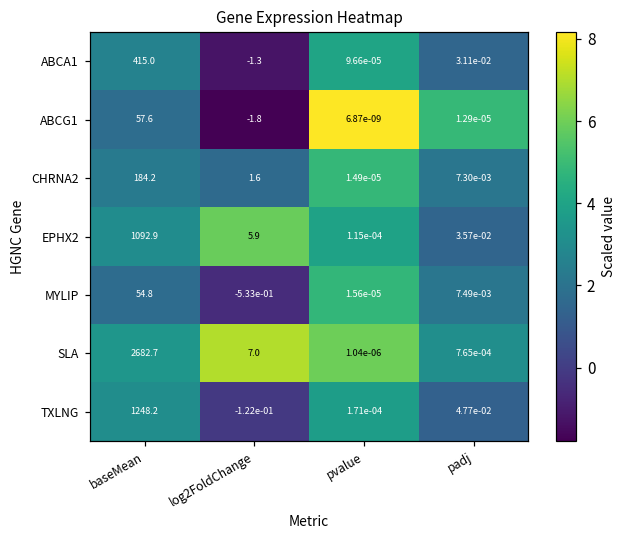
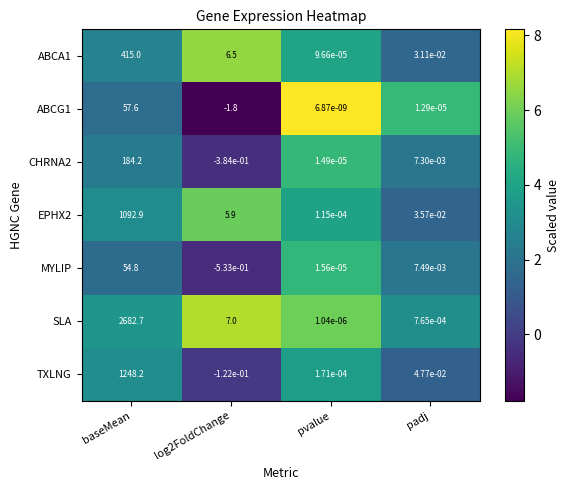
  {
    "ABCA1": {
      "baseMean": "415.0",
-     "log2FoldChange": "-1.3",
+     "log2FoldChange": "6.5",
      "pvalue": "9.66e-05",
      "padj": "3.11e-02"
    },
    "ABCG1": {
      "baseMean": "57.6",
      "log2FoldChange": "-1.8",
      "pvalue": "6.87e-09",
      "padj": "1.29e-05"
    },
    "CHRNA2": {
      "baseMean": "184.2",
-     "log2FoldChange": "1.6",
+     "log2FoldChange": "-3.84e-01",
      "pvalue": "1.49e-05",
      "padj": "7.30e-03"
    },
    "EPHX2": {
      "baseMean": "1092.9",
      "log2FoldChange": "5.9",
      "pvalue": "1.15e-04",
      "padj": "3.57e-02"
    },
    "MYLIP": {
      "baseMean": "54.8",
      "log2FoldChange": "-5.33e-01",
      "pvalue": "1.56e-05",
      "padj": "7.49e-03"
    },
    "SLA": {
      "baseMean": "2682.7",
      "log2FoldChange": "7.0",
      "pvalue": "1.04e-06",
      "padj": "7.65e-04"
    },
    "TXLNG": {
      "baseMean": "1248.2",
      "log2FoldChange": "-1.22e-01",
      "pvalue": "1.71e-04",
      "padj": "4.77e-02"
    }
  }
